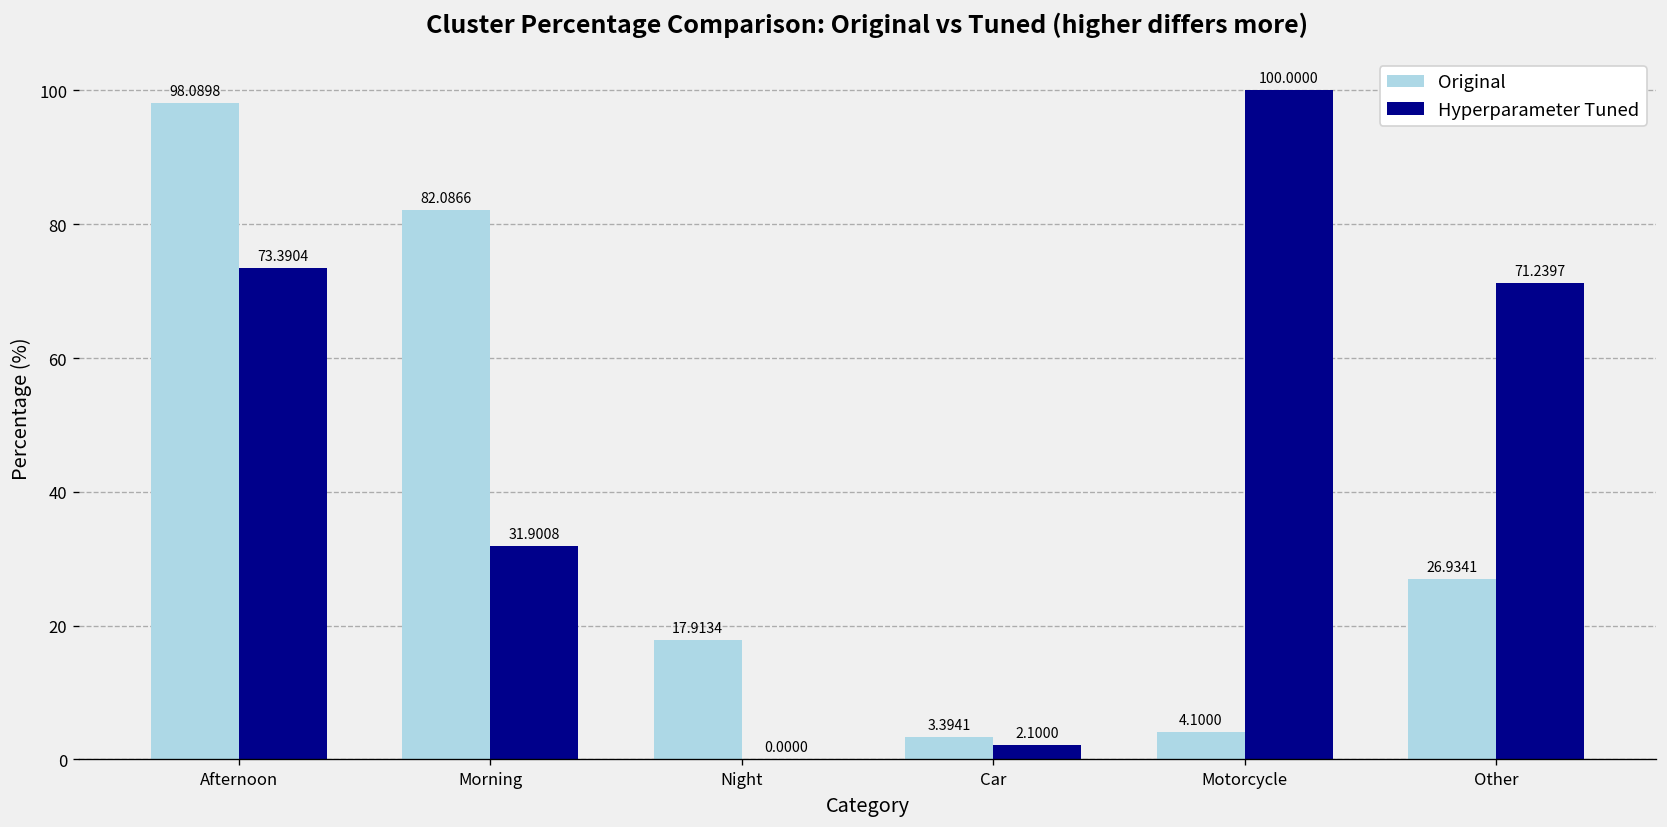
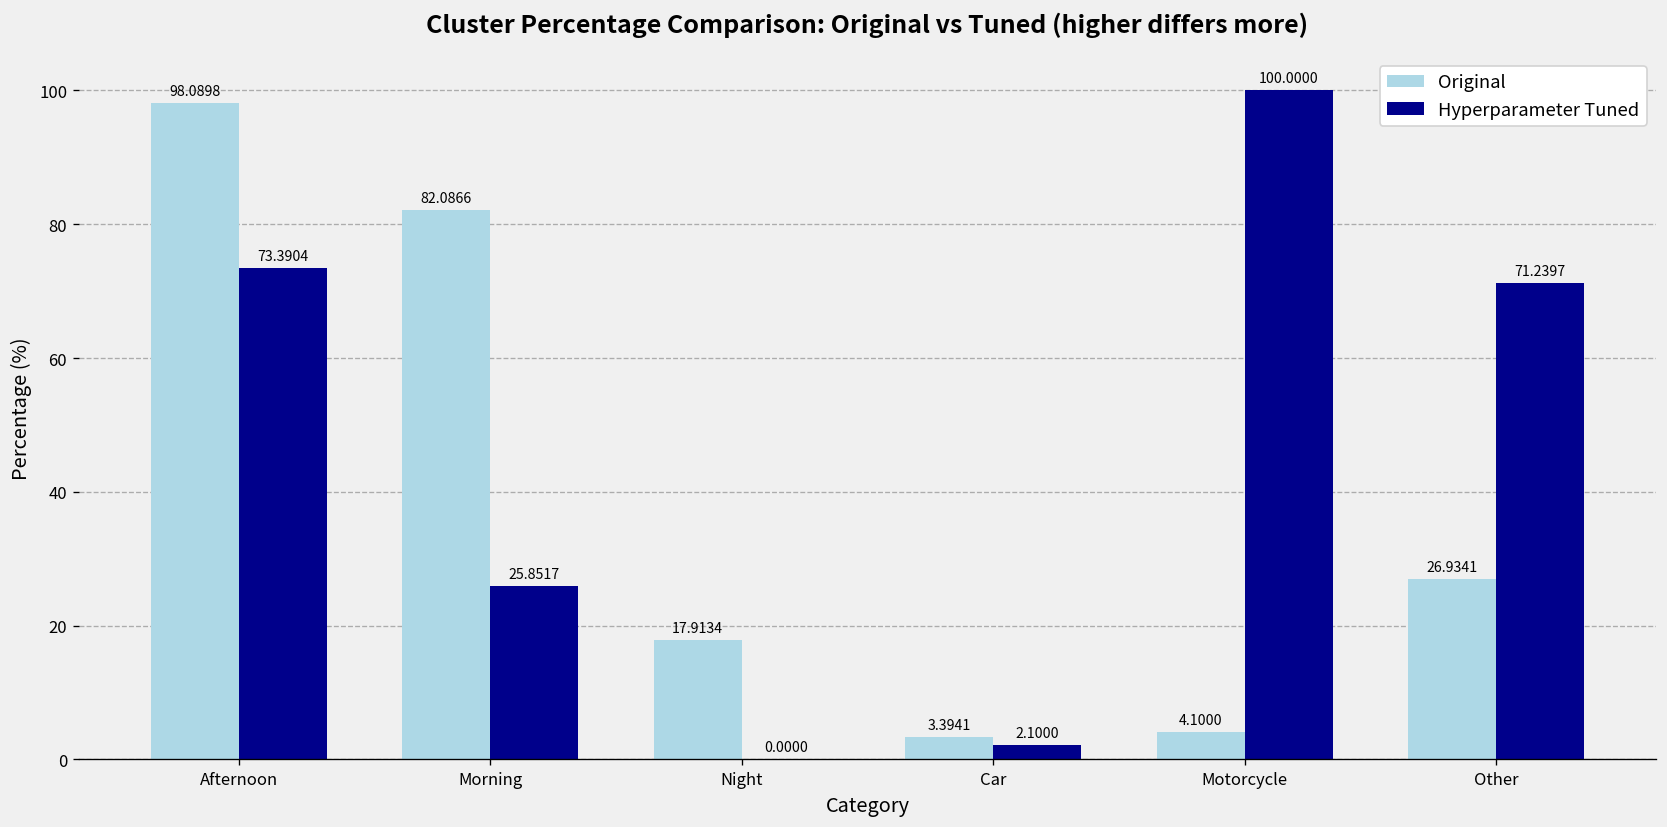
  {
    "Original": {
      "Afternoon": 98.0898,
      "Morning": 82.0866,
      "Night": 17.9134,
      "Car": 3.3941,
      "Motorcycle": 4.1000,
      "Other": 26.9341
    },
    "Hyperparameter Tuned": {
      "Afternoon": 73.3904,
-     "Morning": 31.9008,
+     "Morning": 25.8517,
      "Night": 0.0000,
      "Car": 2.1000,
      "Motorcycle": 100.0000,
      "Other": 71.2397
    }
  }
